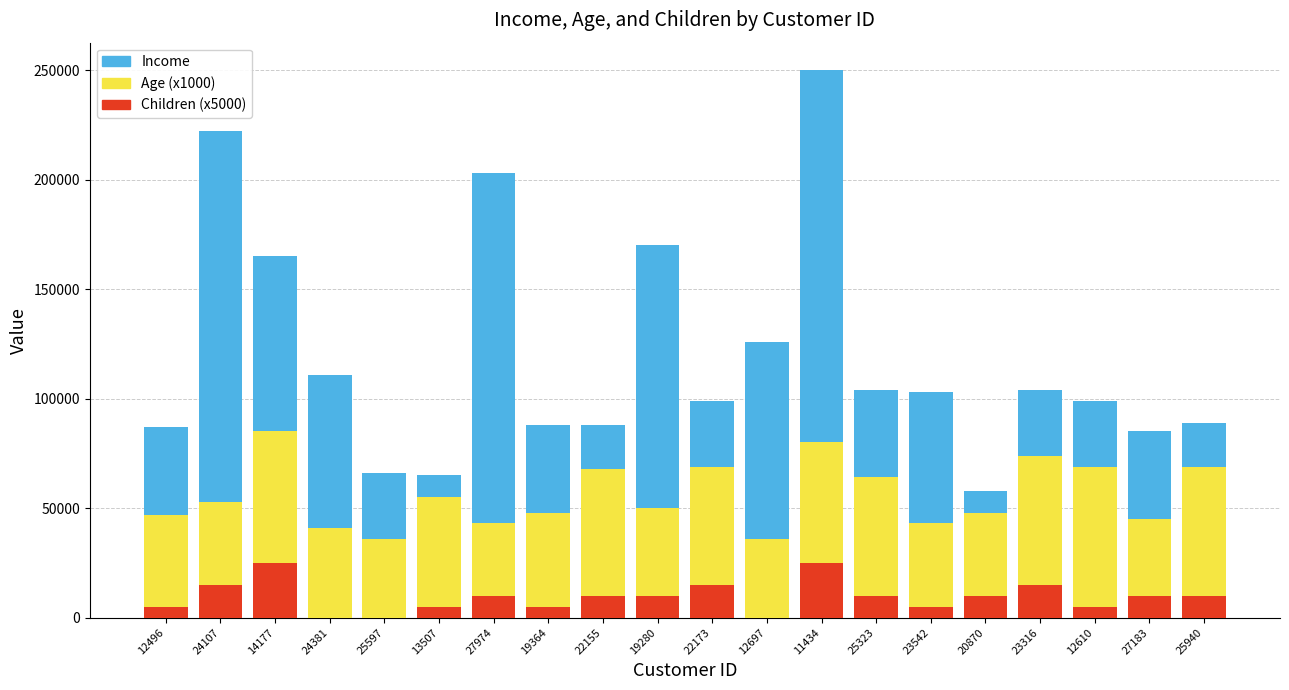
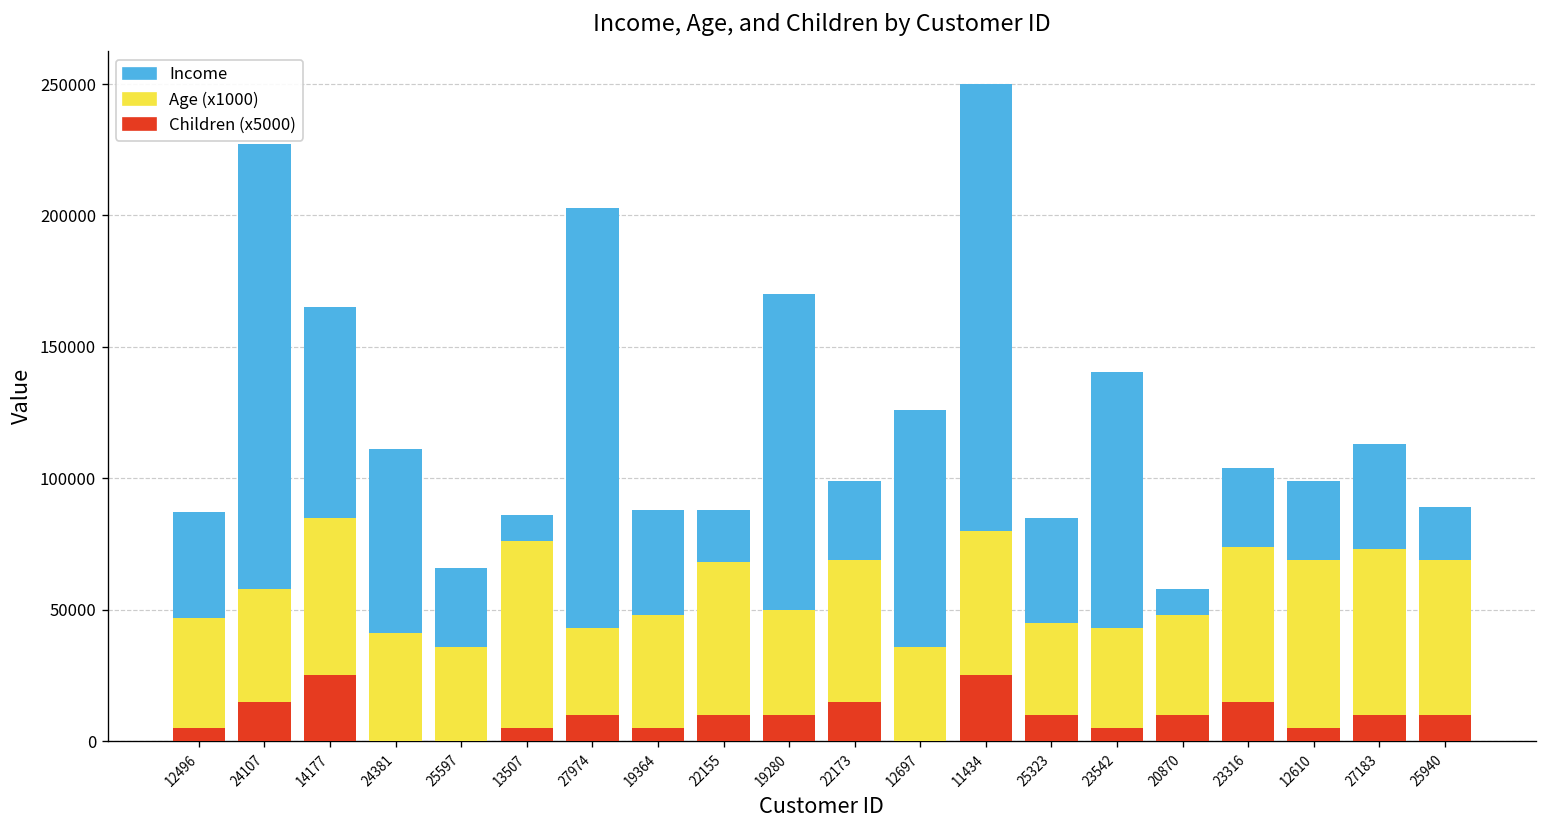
  {
    "Children (x5000)": {
      "12496": 5000,
      "24107": 15000,
      "14177": 25000,
      "24381": 0,
      "25597": 0,
      "13507": 5000,
      "27974": 10000,
      "19364": 5000,
      "22155": 10000,
      "19280": 10000,
      "22173": 15000,
      "12697": 0,
      "11434": 25000,
      "25323": 10000,
      "23542": 5000,
      "20870": 10000,
      "23316": 15000,
      "12610": 5000,
      "27183": 10000,
      "25940": 10000
    },
    "Age (x1000)": {
      "12496": 42000,
-     "24107": 38000,
+     "24107": 43000,
      "14177": 60000,
      "24381": 41000,
      "25597": 36000,
-     "13507": 50000,
+     "13507": 71000,
      "27974": 33000,
      "19364": 43000,
      "22155": 58000,
      "19280": 40000,
      "22173": 54000,
      "12697": 36000,
      "11434": 55000,
-     "25323": 54000,
+     "25323": 35000,
      "23542": 38000,
      "20870": 38000,
      "23316": 59000,
      "12610": 64000,
-     "27183": 35000,
+     "27183": 63000,
      "25940": 59000
    },
    "Income": {
      "12496": 40000,
      "24107": 169000,
      "14177": 80000,
      "24381": 70000,
      "25597": 30000,
      "13507": 10000,
      "27974": 160000,
      "19364": 40000,
      "22155": 20000,
      "19280": 120000,
      "22173": 30000,
      "12697": 90000,
      "11434": 170000,
      "25323": 40000,
-     "23542": 60000,
+     "23542": 97000,
      "20870": 10000,
      "23316": 30000,
      "12610": 30000,
      "27183": 40000,
      "25940": 20000
    }
  }
